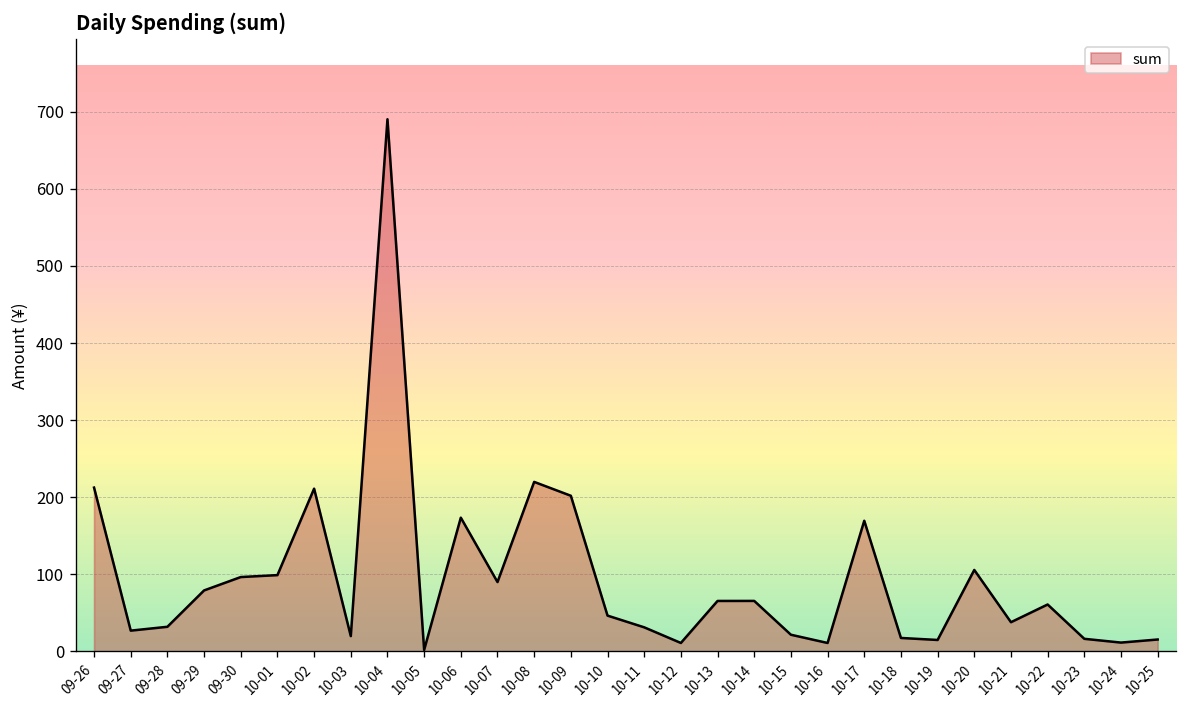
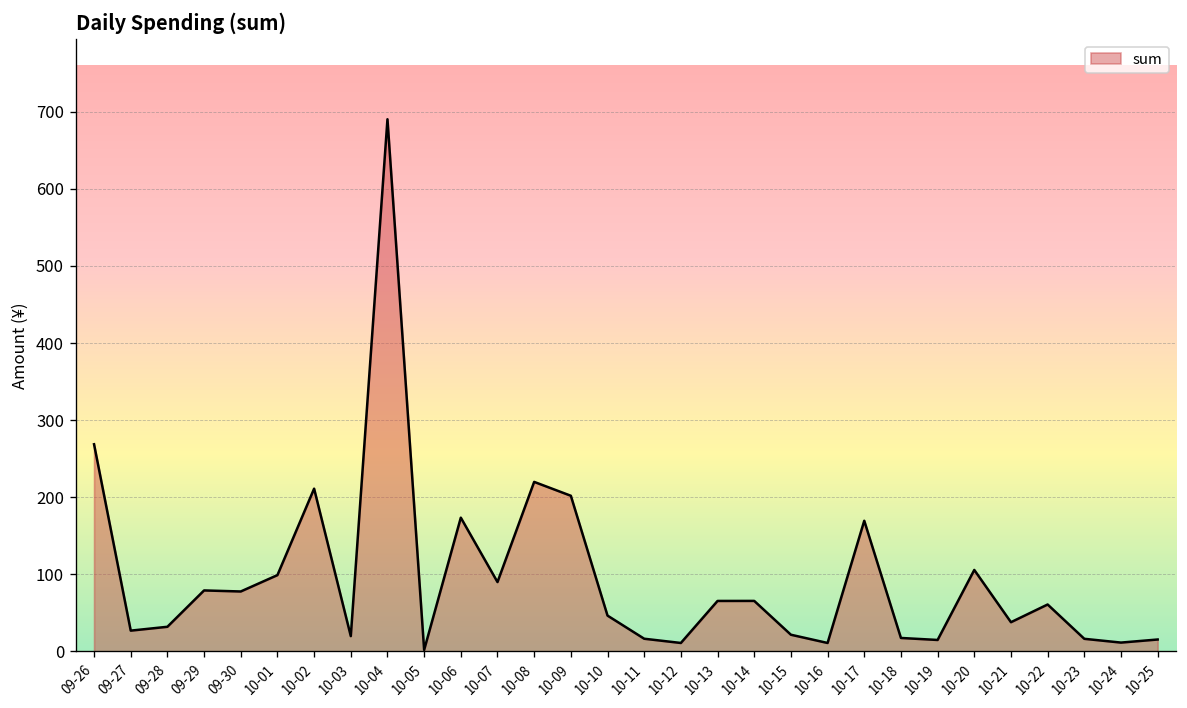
  {
-   "09-26": 210,
+   "09-26": 270,
    "09-27": 30,
    "09-28": 30,
    "09-29": 80,
-   "09-30": 100,
+   "09-30": 80,
    "10-01": 100,
    "10-02": 210,
    "10-03": 20,
    "10-04": 690,
    "10-05": 0,
    "10-06": 170,
    "10-07": 90,
    "10-08": 220,
    "10-09": 200,
    "10-10": 50,
-   "10-11": 30,
+   "10-11": 20,
    "10-12": 10,
    "10-13": 70,
    "10-14": 70,
    "10-15": 20,
    "10-16": 10,
    "10-17": 170,
    "10-18": 20,
    "10-19": 10,
    "10-20": 110,
    "10-21": 40,
    "10-22": 60,
    "10-23": 20,
    "10-24": 10,
    "10-25": 20
  }
